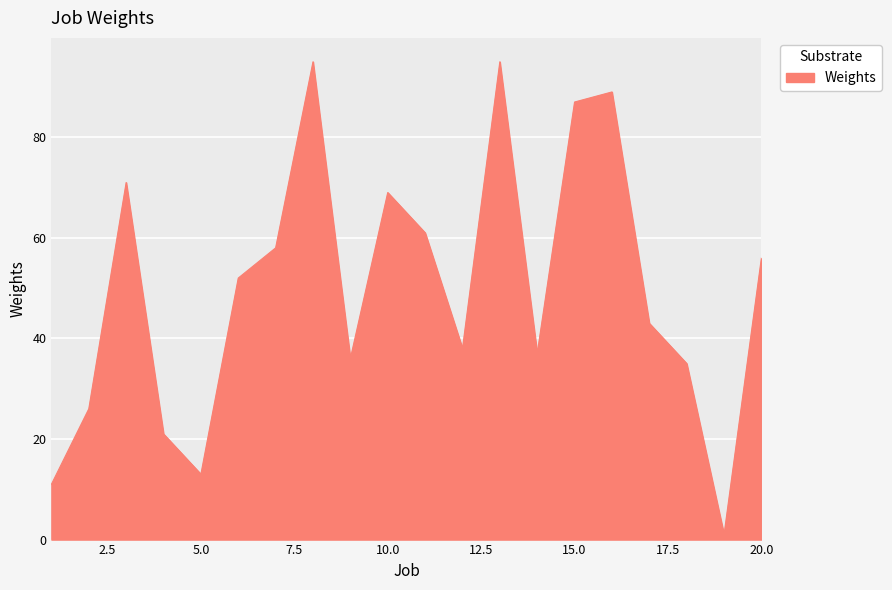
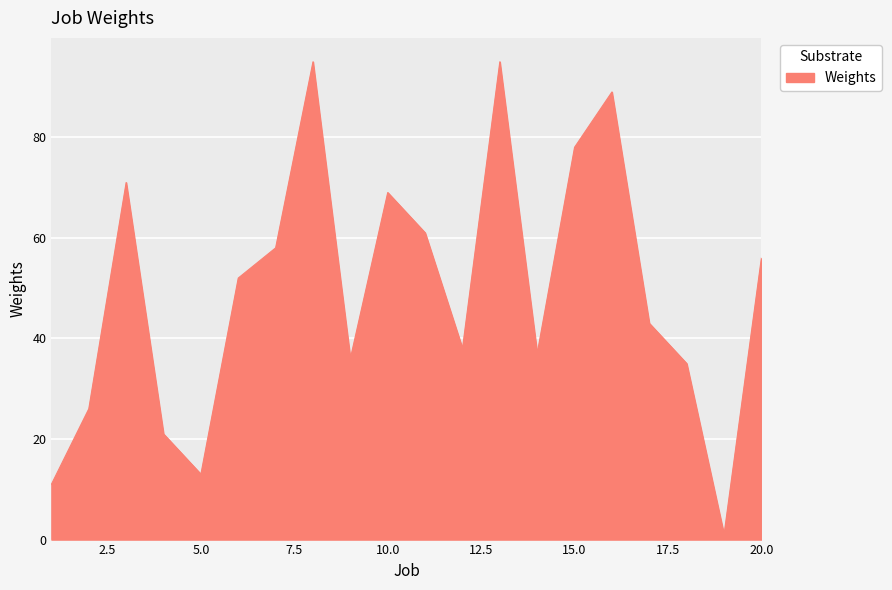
  {
    "5.0": 13,
    "10.0": 69,
-   "15.0": 87,
+   "15.0": 78,
    "20.0": 56
  }
